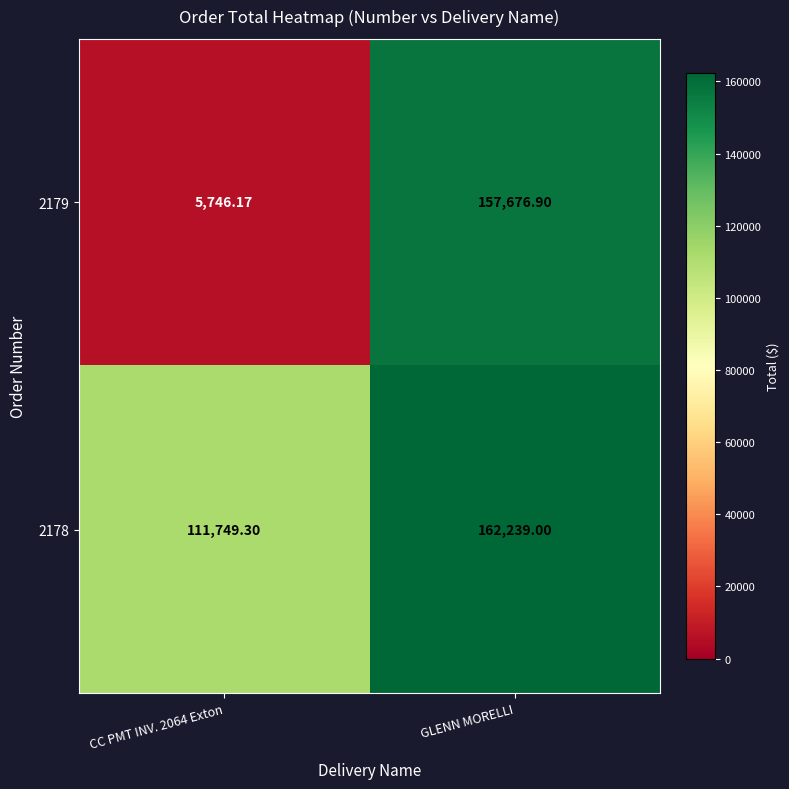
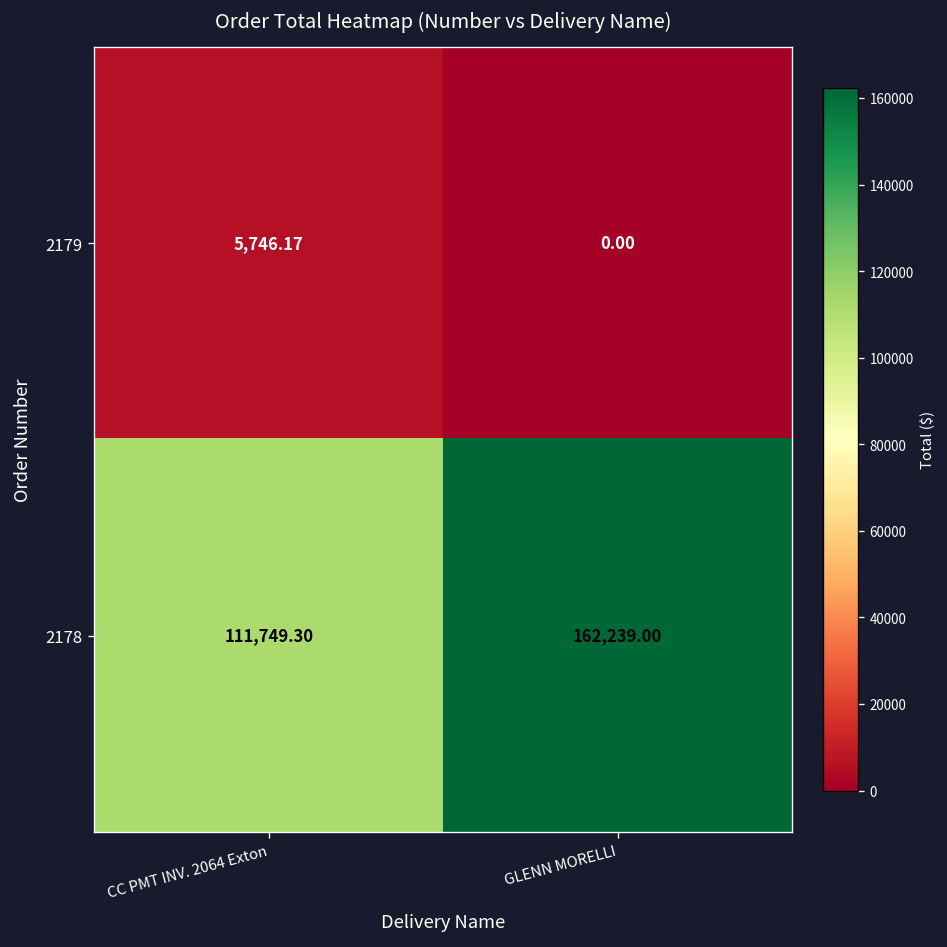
  {
    "2179": {
      "CC PMT INV. 2064 Exton": "5,746.17",
-     "GLENN MORELLI": "157,676.90"
+     "GLENN MORELLI": "0.00"
    },
    "2178": {
      "CC PMT INV. 2064 Exton": "111,749.30",
      "GLENN MORELLI": "162,239.00"
    }
  }
